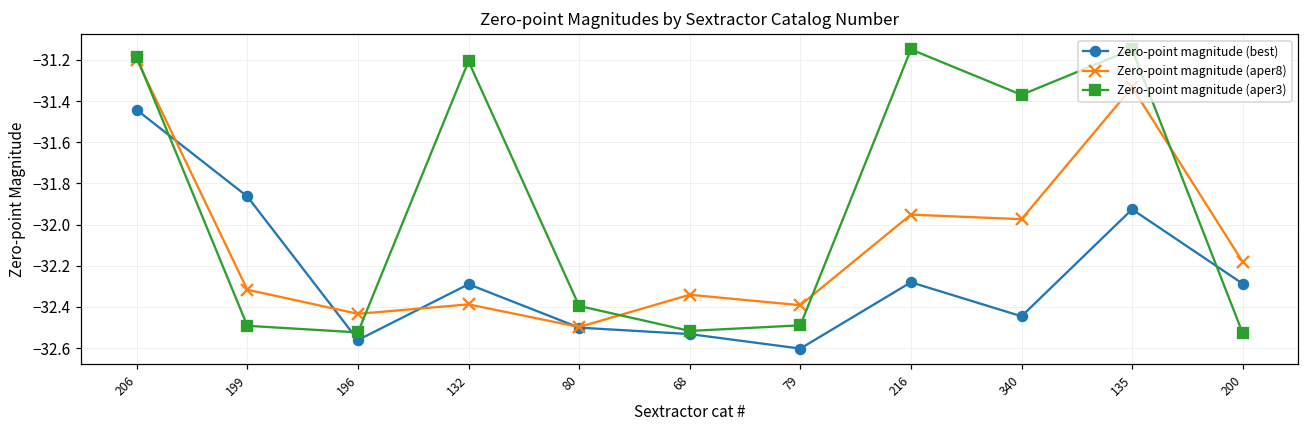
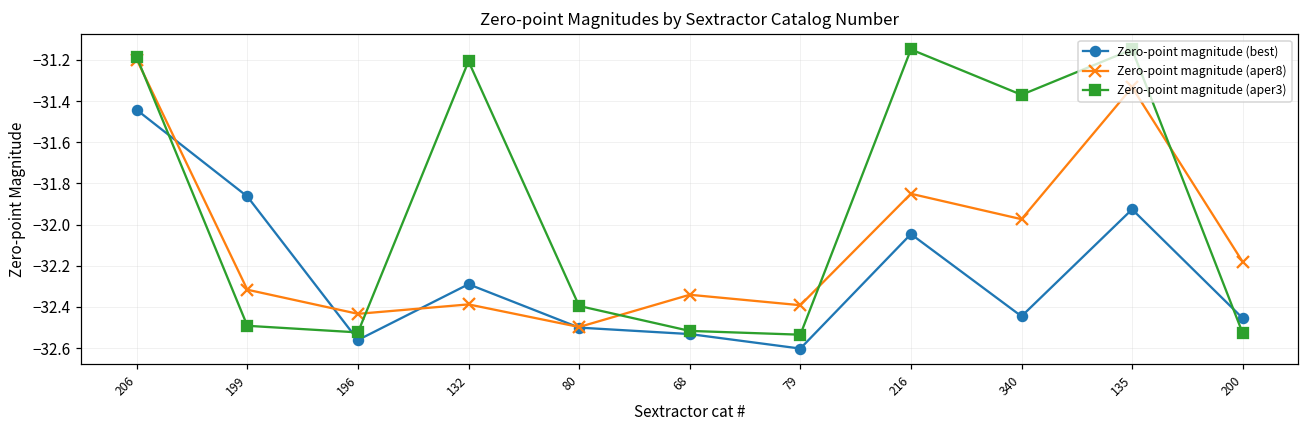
  {
    "Zero-point magnitude (best)": {
      "206": -31.44,
      "199": -31.86,
      "196": -32.56,
      "132": -32.29,
      "68": -32.53,
      "79": -32.60,
-     "216": -32.28,
+     "216": -32.05,
      "340": -32.45,
      "135": -31.93,
-     "200": -32.29
+     "200": -32.46
    },
    "Zero-point magnitude (aper8)": {
      "199": -32.32,
      "196": -32.43,
      "132": -32.39,
      "68": -32.34,
      "79": -32.39,
-     "216": -31.95,
+     "216": -31.85,
      "340": -31.97,
      "200": -32.18
    },
    "Zero-point magnitude (aper3)": {
      "199": -32.49,
      "196": -32.52,
      "132": -31.21,
      "80": -32.40,
      "68": -32.52,
-     "79": -32.49,
+     "79": -32.54,
      "216": -31.15,
      "340": -31.37,
      "200": -32.53
    }
  }
